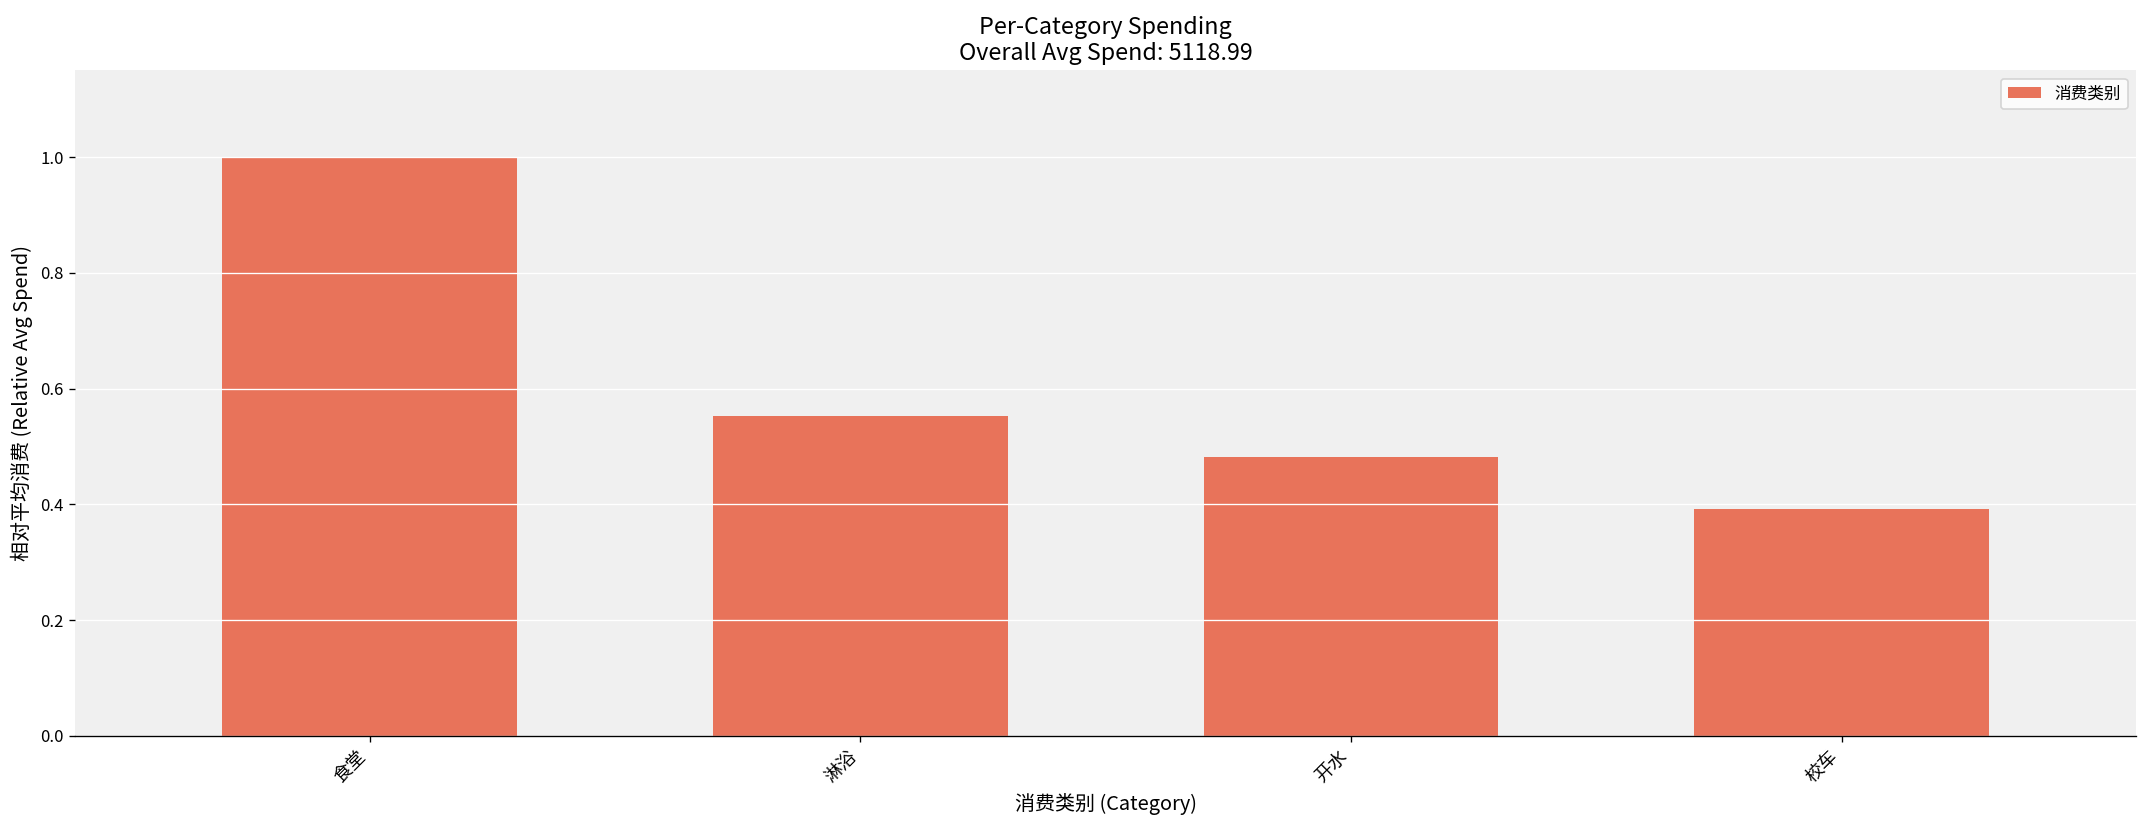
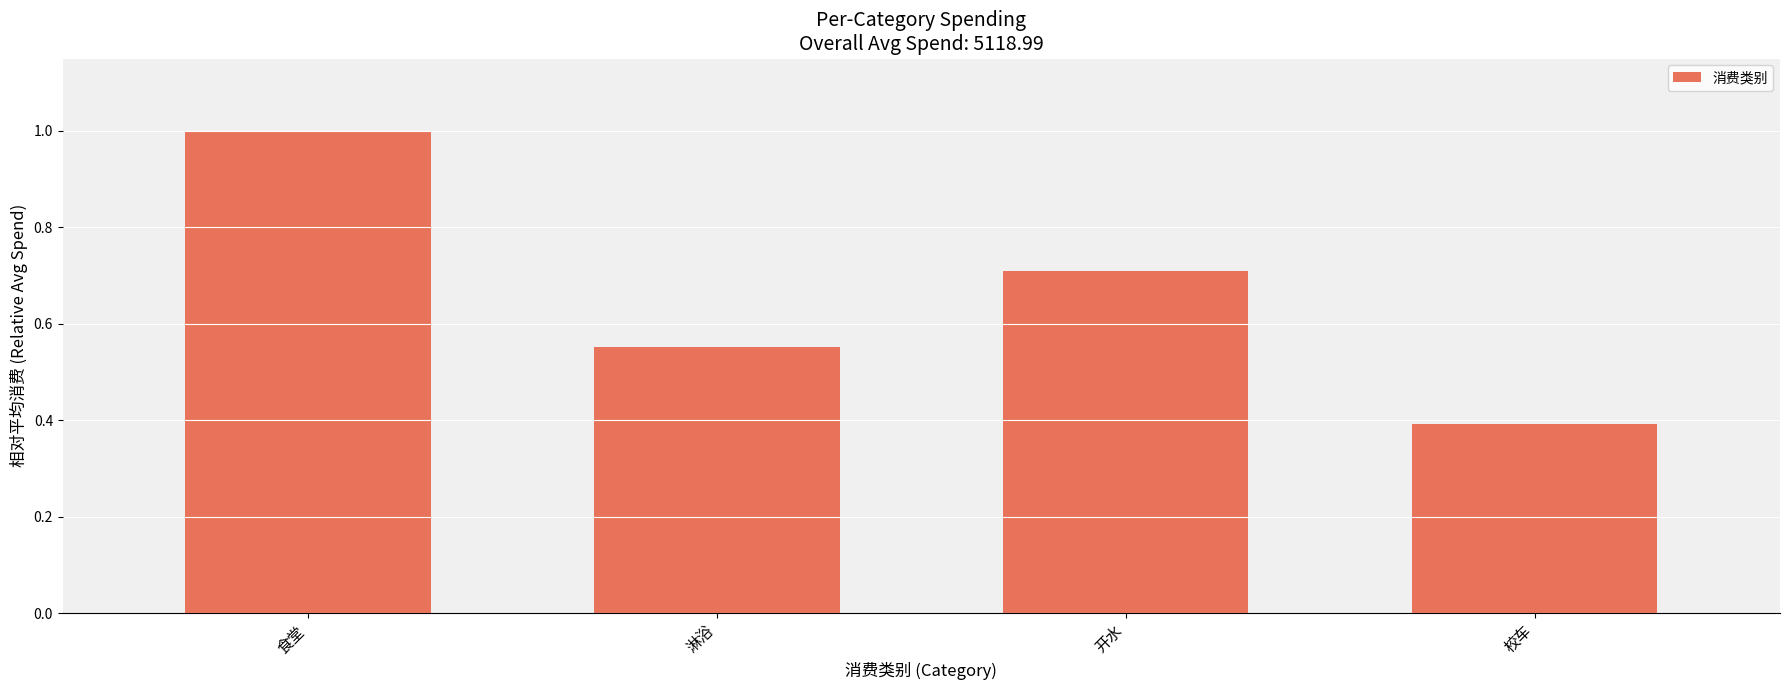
  {
    "食堂": 1.00,
    "淋浴": 0.55,
-   "开水": 0.48,
+   "开水": 0.71,
    "校车": 0.39
  }
